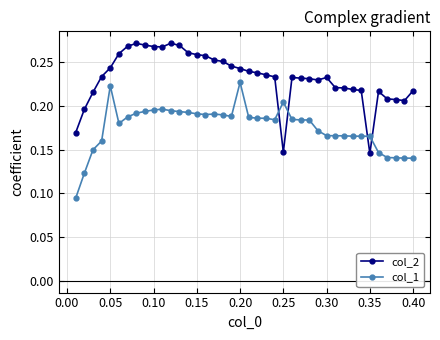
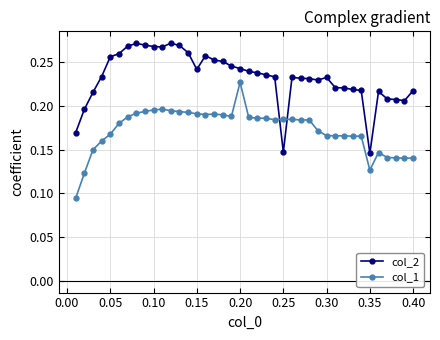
  {
    "col_2": {
-     "0.05": 0.24,
+     "0.05": 0.26,
      "0.10": 0.27,
-     "0.15": 0.26,
+     "0.15": 0.24,
      "0.20": 0.24,
      "0.25": 0.15,
      "0.30": 0.23,
      "0.35": 0.15,
      "0.40": 0.22
    },
    "col_1": {
-     "0.05": 0.22,
+     "0.05": 0.17,
      "0.10": 0.20,
      "0.15": 0.19,
      "0.20": 0.23,
-     "0.25": 0.20,
+     "0.25": 0.18,
      "0.30": 0.17,
-     "0.35": 0.17,
+     "0.35": 0.13,
      "0.40": 0.14
    }
  }
